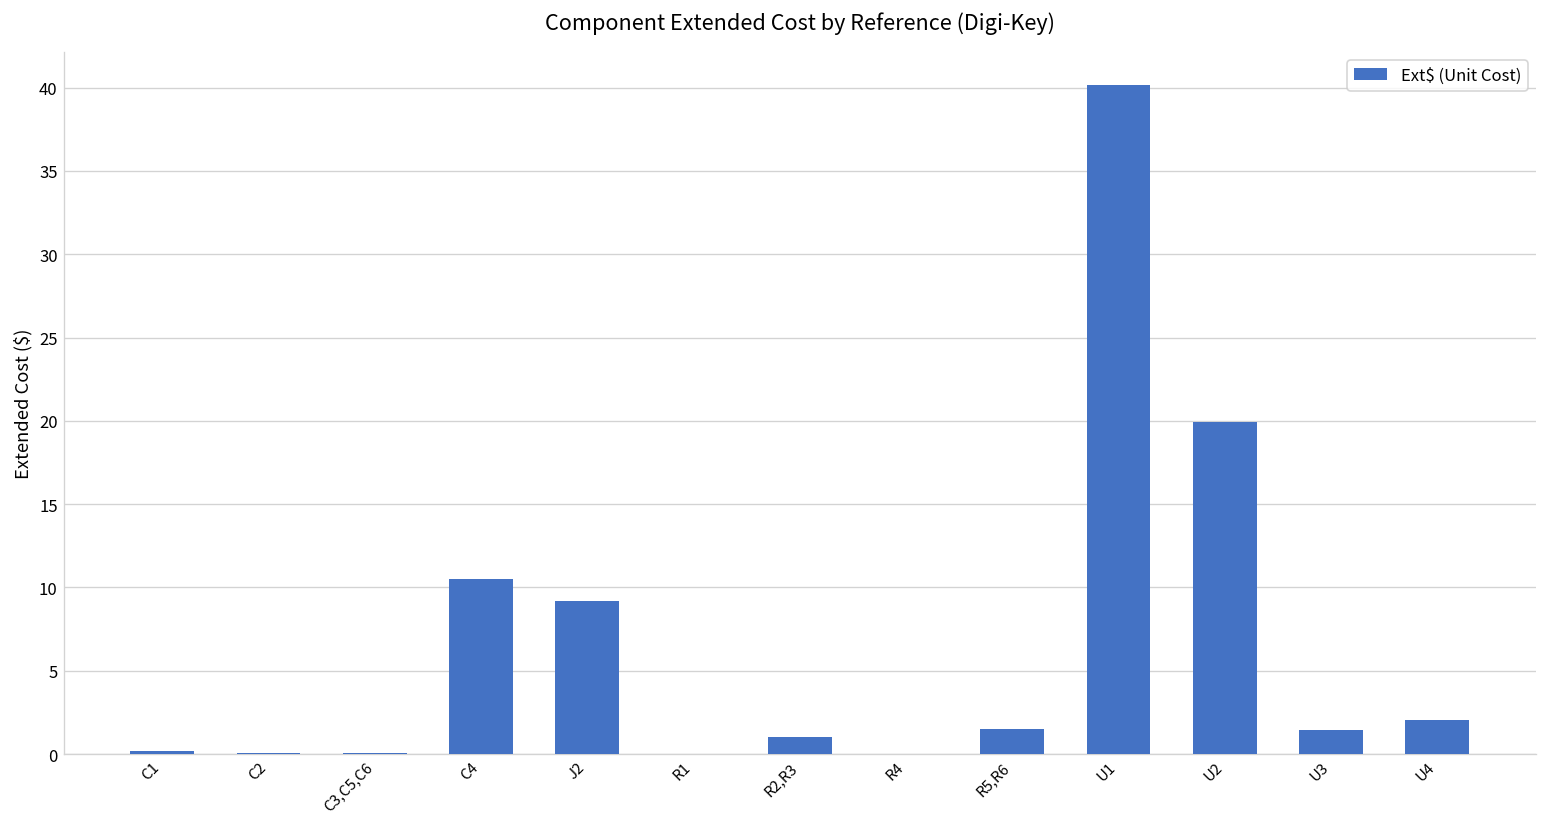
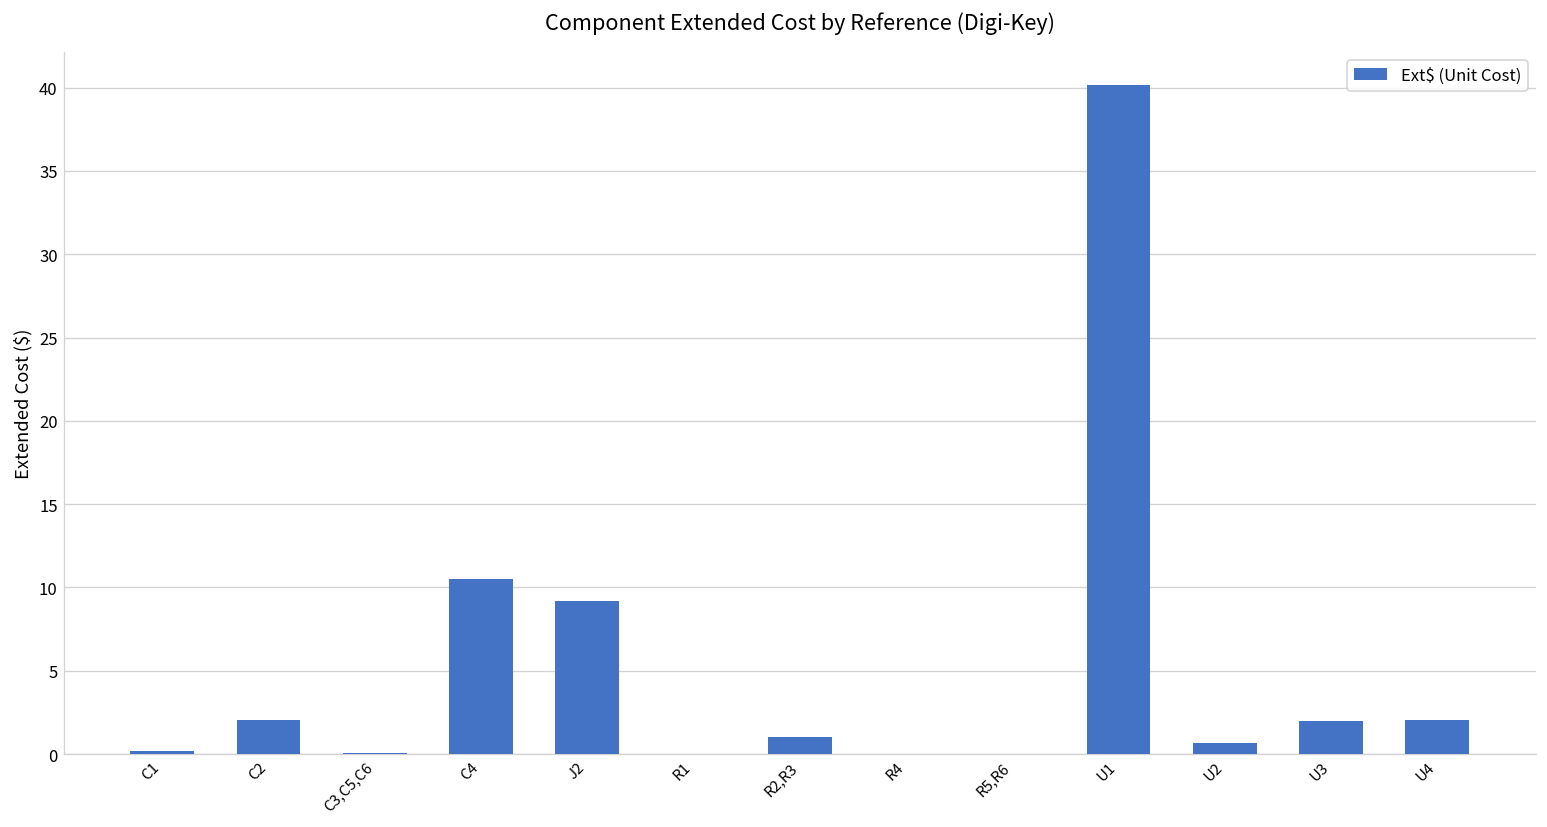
  {
-   "C2": 0.0,
+   "C2": 2.1,
    "C4": 10.5,
    "J2": 9.2,
    "R2,R3": 1.0,
-   "R5,R6": 1.5,
+   "R5,R6": 0.0,
    "U1": 40.1,
-   "U2": 20.0,
-   "U3": 1.4,
+   "U2": 0.6,
+   "U3": 2.0,
    "U4": 2.0
  }
